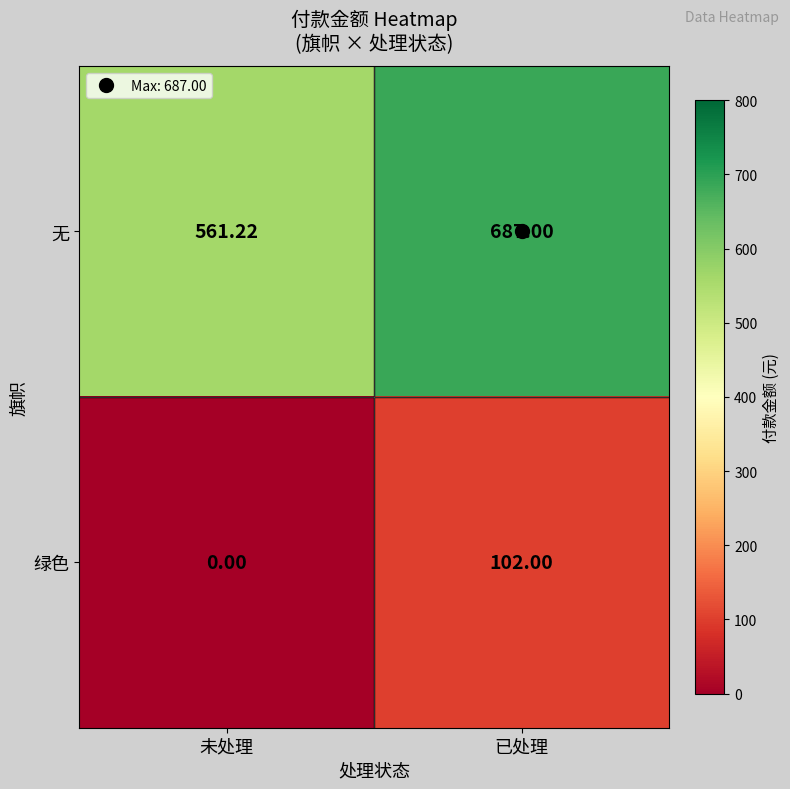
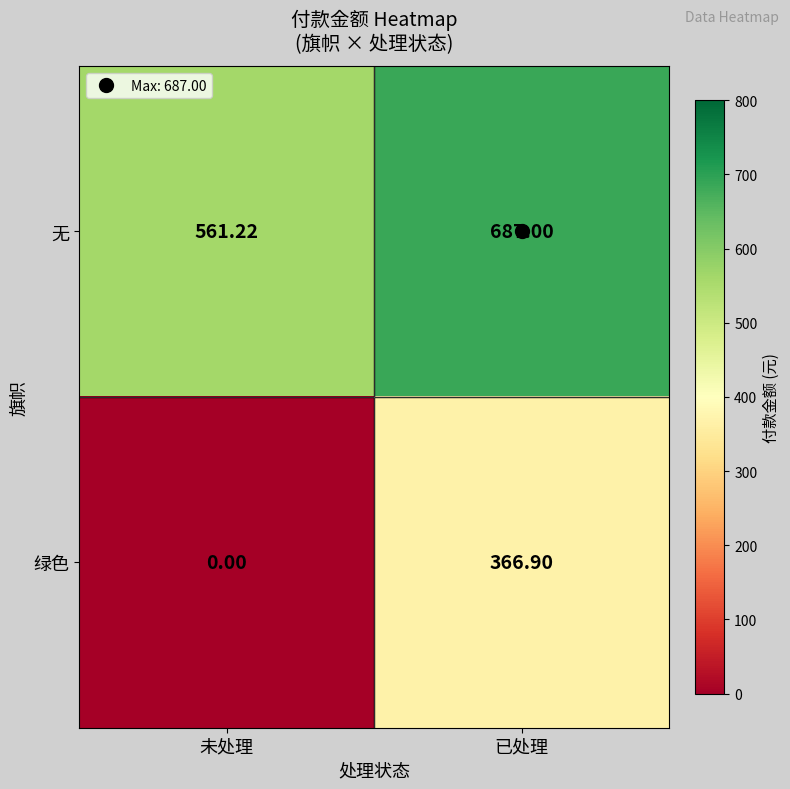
  {
    "无": {
      "未处理": 561.22
    },
    "绿色": {
      "未处理": 0.00,
-     "已处理": 102.00
+     "已处理": 366.90
    }
  }
